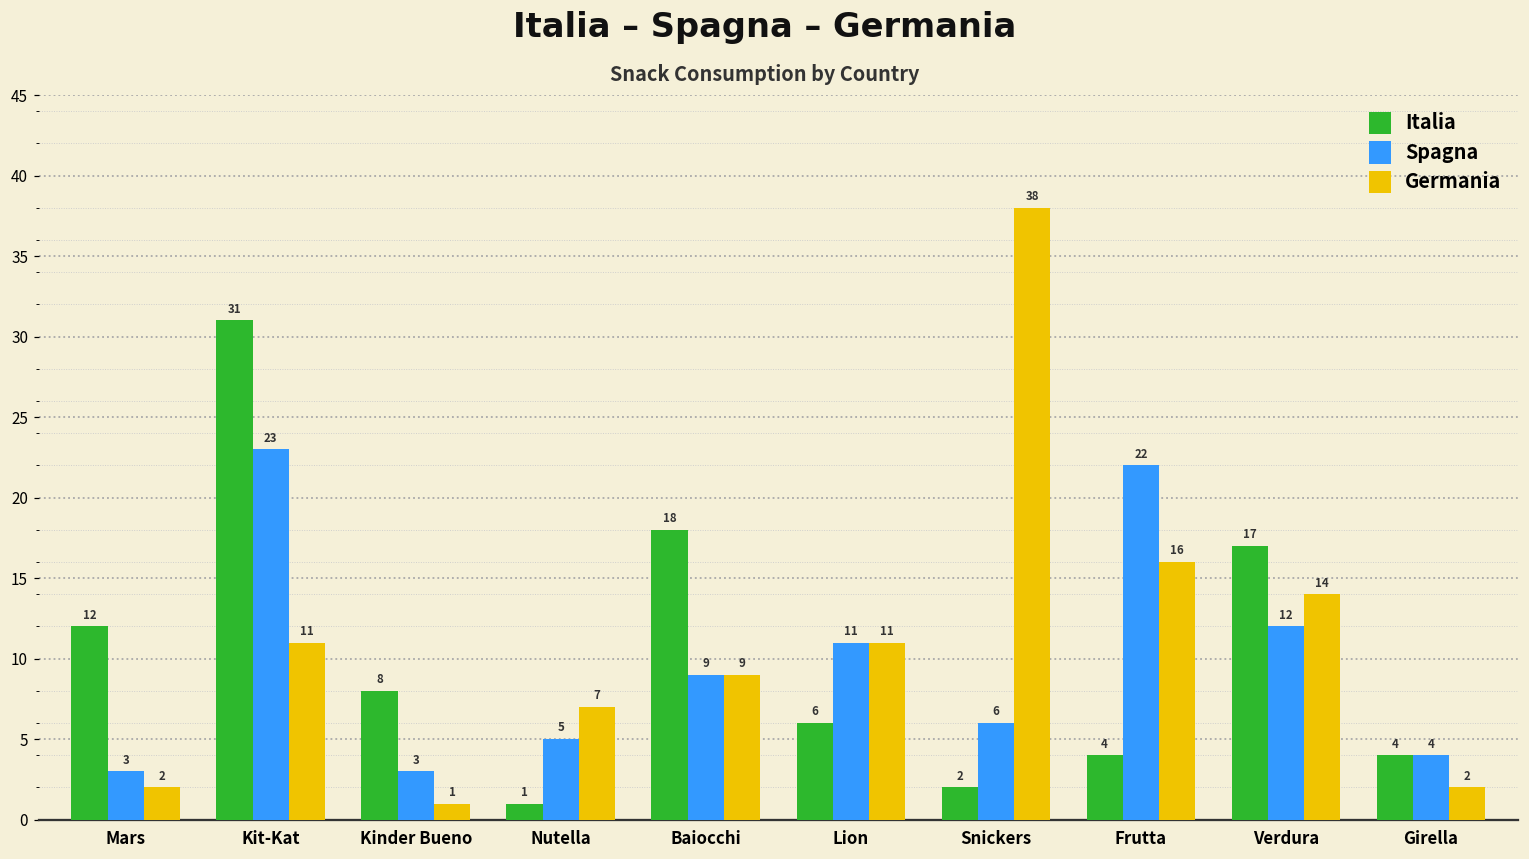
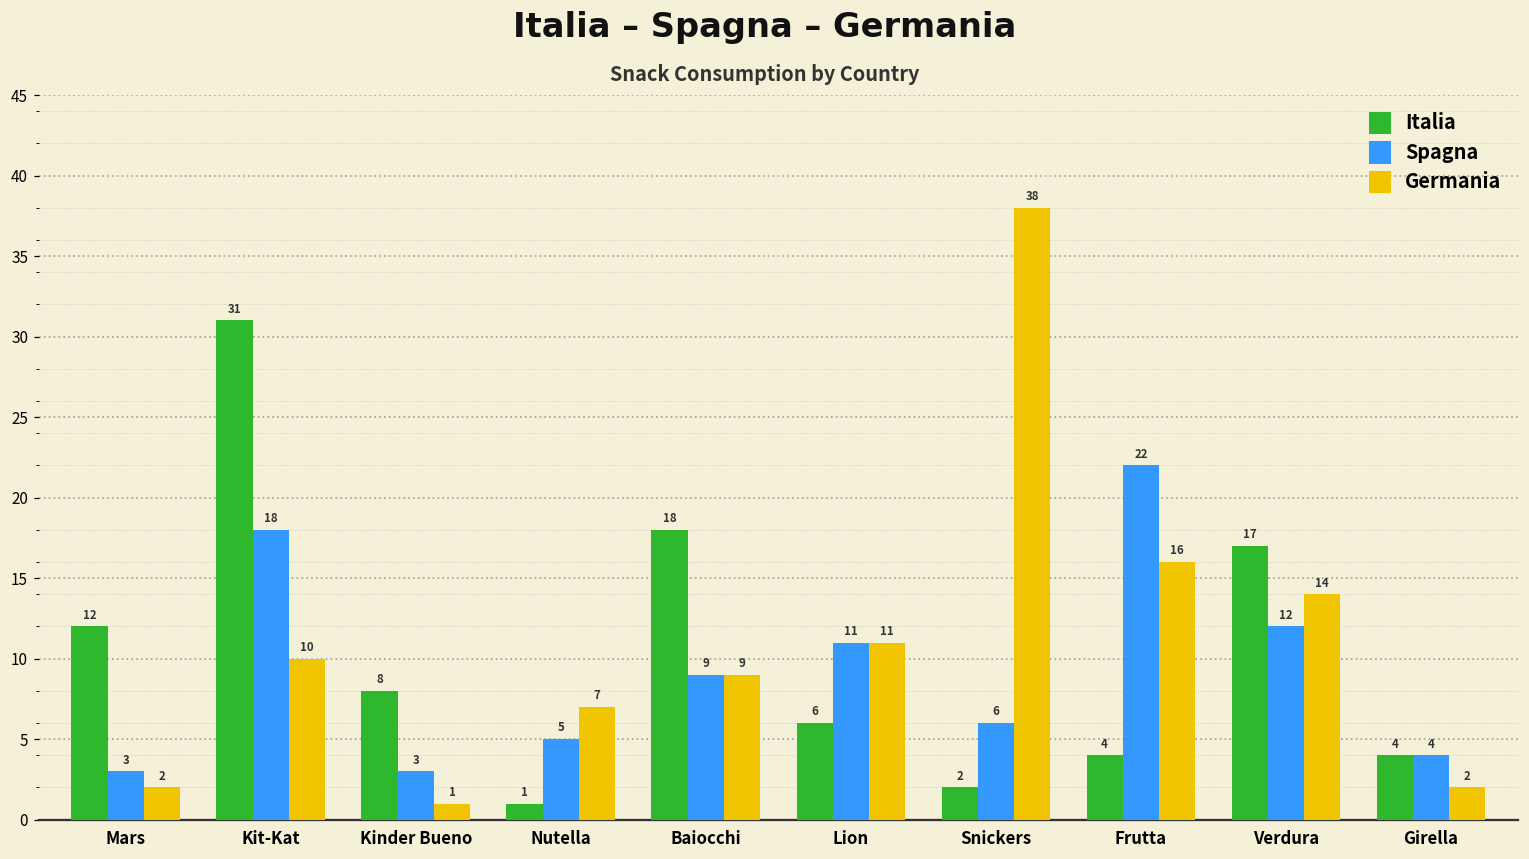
  {
    "Italia": {
      "Mars": 12,
      "Kit-Kat": 31,
      "Kinder Bueno": 8,
      "Nutella": 1,
      "Baiocchi": 18,
      "Lion": 6,
      "Snickers": 2,
      "Frutta": 4,
      "Verdura": 17,
      "Girella": 4
    },
    "Spagna": {
      "Mars": 3,
-     "Kit-Kat": 23,
+     "Kit-Kat": 18,
      "Kinder Bueno": 3,
      "Nutella": 5,
      "Baiocchi": 9,
      "Lion": 11,
      "Snickers": 6,
      "Frutta": 22,
      "Verdura": 12,
      "Girella": 4
    },
    "Germania": {
      "Mars": 2,
-     "Kit-Kat": 11,
+     "Kit-Kat": 10,
      "Kinder Bueno": 1,
      "Nutella": 7,
      "Baiocchi": 9,
      "Lion": 11,
      "Snickers": 38,
      "Frutta": 16,
      "Verdura": 14,
      "Girella": 2
    }
  }
